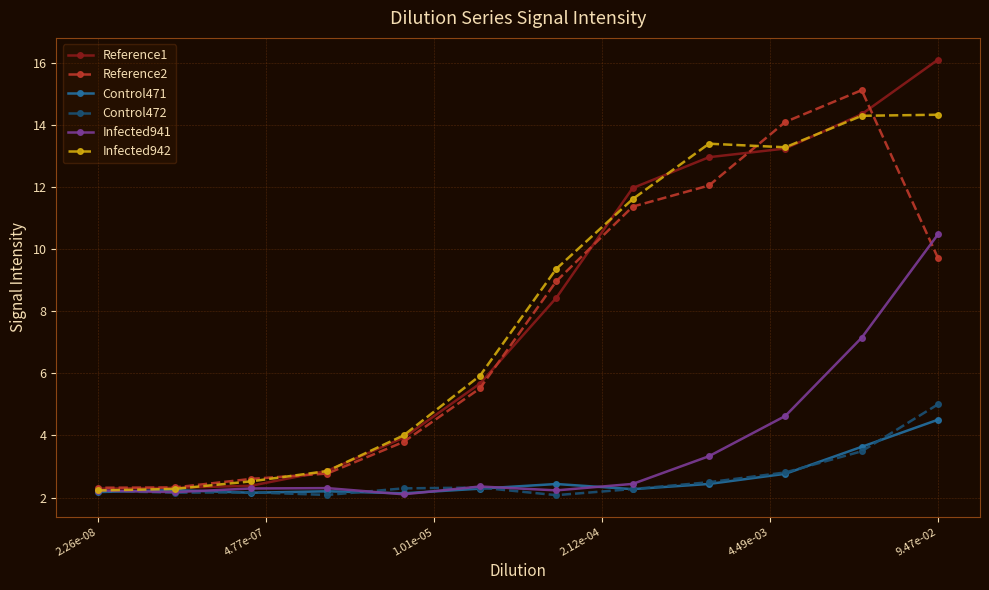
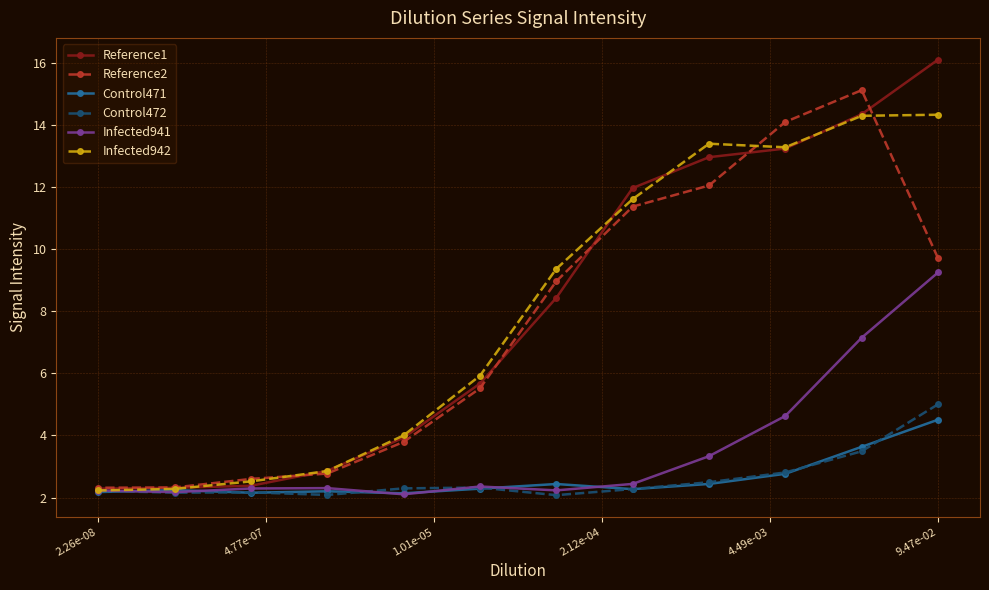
  {
    "Reference1": {
      "9.47e-02": 16.1
    },
    "Reference2": {
      "9.47e-02": 9.7
    },
    "Infected941": {
-     "9.47e-02": 10.5
+     "9.47e-02": 9.3
    },
    "Infected942": {
      "9.47e-02": 14.3
    }
  }
